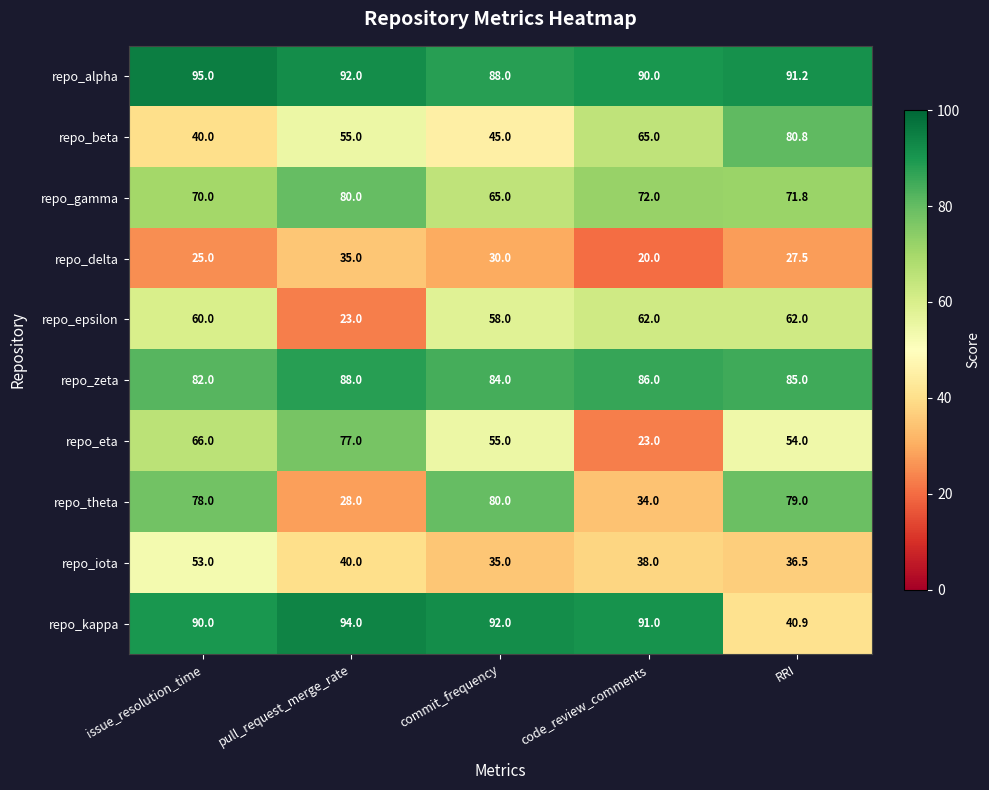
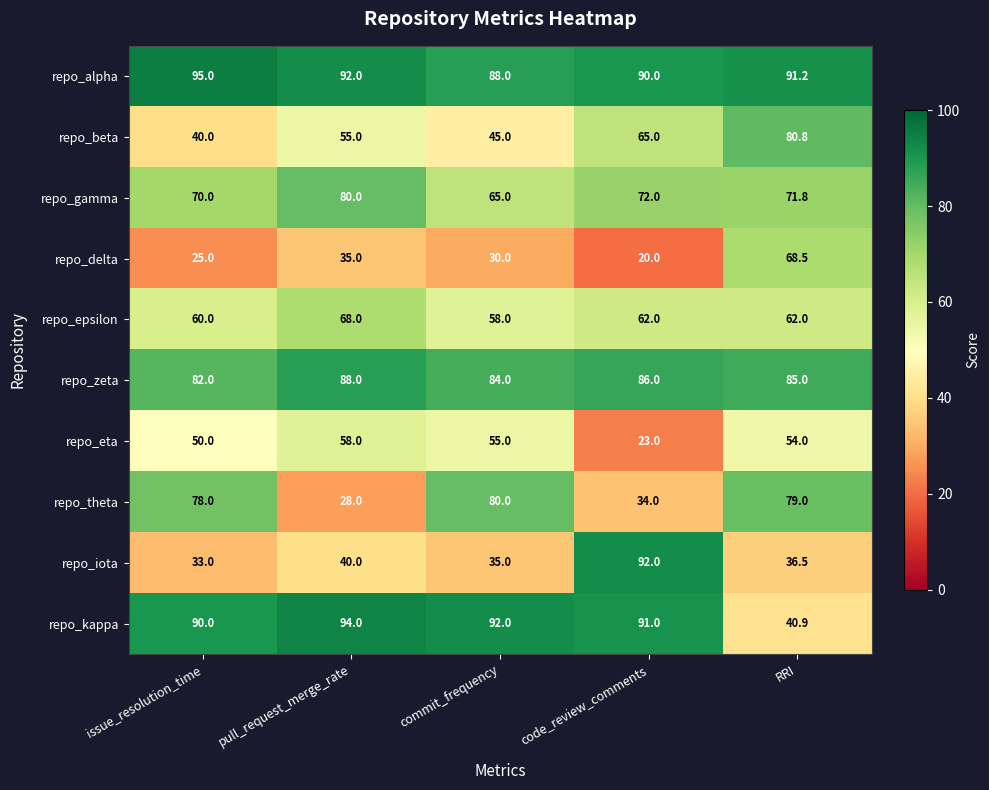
  {
    "repo_alpha": {
      "issue_resolution_time": 95.0,
      "pull_request_merge_rate": 92.0,
      "commit_frequency": 88.0,
      "code_review_comments": 90.0,
      "RRI": 91.2
    },
    "repo_beta": {
      "issue_resolution_time": 40.0,
      "pull_request_merge_rate": 55.0,
      "commit_frequency": 45.0,
      "code_review_comments": 65.0,
      "RRI": 80.8
    },
    "repo_gamma": {
      "issue_resolution_time": 70.0,
      "pull_request_merge_rate": 80.0,
      "commit_frequency": 65.0,
      "code_review_comments": 72.0,
      "RRI": 71.8
    },
    "repo_delta": {
      "issue_resolution_time": 25.0,
      "pull_request_merge_rate": 35.0,
      "commit_frequency": 30.0,
      "code_review_comments": 20.0,
-     "RRI": 27.5
+     "RRI": 68.5
    },
    "repo_epsilon": {
      "issue_resolution_time": 60.0,
-     "pull_request_merge_rate": 23.0,
+     "pull_request_merge_rate": 68.0,
      "commit_frequency": 58.0,
      "code_review_comments": 62.0,
      "RRI": 62.0
    },
    "repo_zeta": {
      "issue_resolution_time": 82.0,
      "pull_request_merge_rate": 88.0,
      "commit_frequency": 84.0,
      "code_review_comments": 86.0,
      "RRI": 85.0
    },
    "repo_eta": {
-     "issue_resolution_time": 66.0,
-     "pull_request_merge_rate": 77.0,
+     "issue_resolution_time": 50.0,
+     "pull_request_merge_rate": 58.0,
      "commit_frequency": 55.0,
      "code_review_comments": 23.0,
      "RRI": 54.0
    },
    "repo_theta": {
      "issue_resolution_time": 78.0,
      "pull_request_merge_rate": 28.0,
      "commit_frequency": 80.0,
      "code_review_comments": 34.0,
      "RRI": 79.0
    },
    "repo_iota": {
-     "issue_resolution_time": 53.0,
+     "issue_resolution_time": 33.0,
      "pull_request_merge_rate": 40.0,
      "commit_frequency": 35.0,
-     "code_review_comments": 38.0,
+     "code_review_comments": 92.0,
      "RRI": 36.5
    },
    "repo_kappa": {
      "issue_resolution_time": 90.0,
      "pull_request_merge_rate": 94.0,
      "commit_frequency": 92.0,
      "code_review_comments": 91.0,
      "RRI": 40.9
    }
  }
